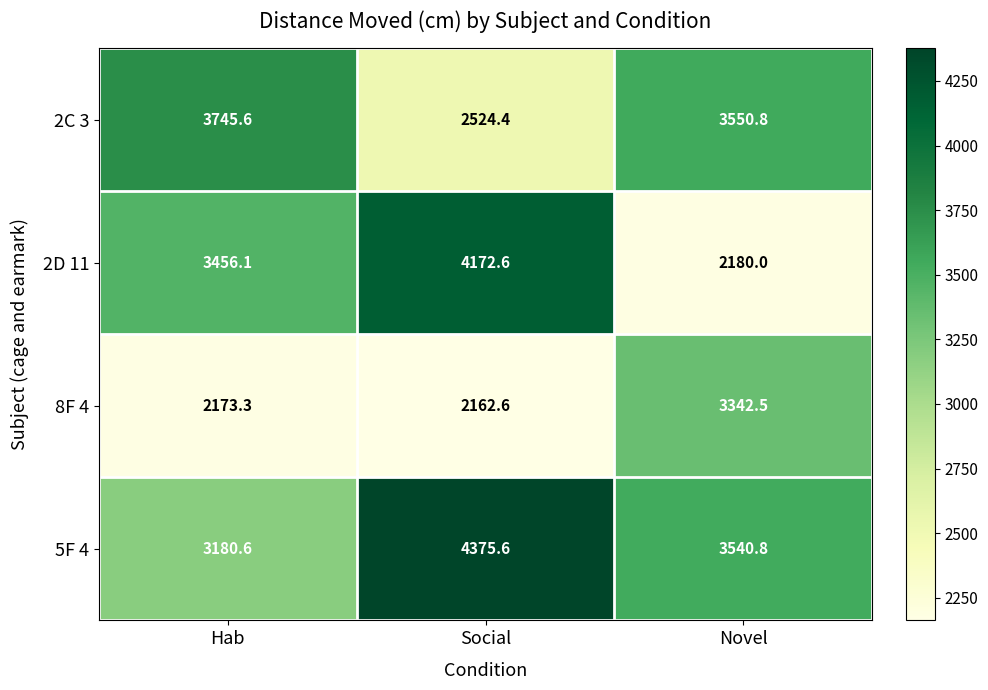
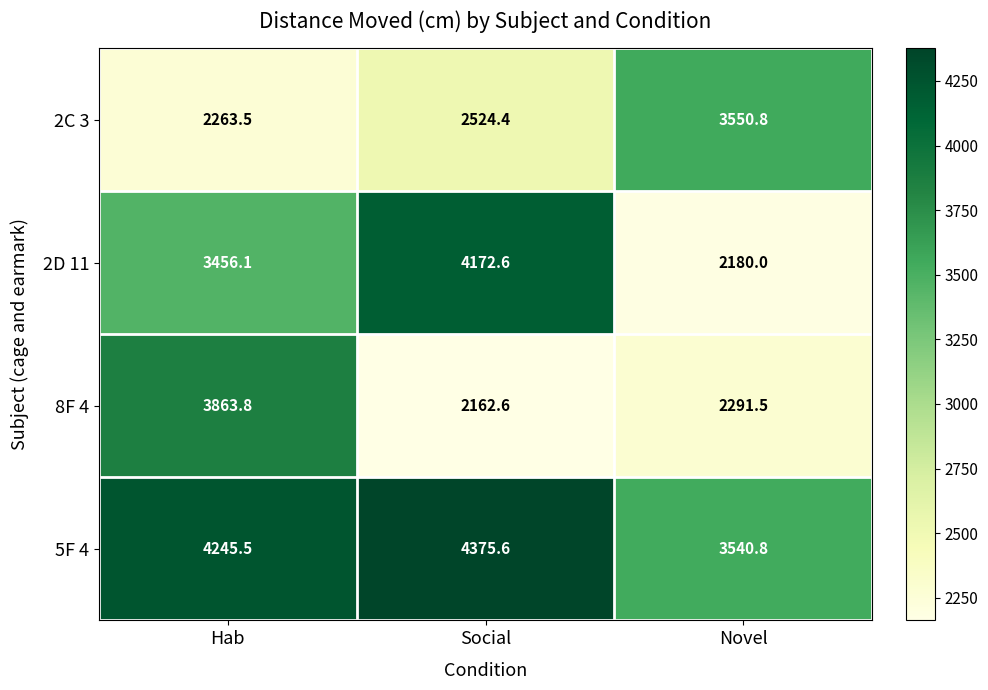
  {
    "2C 3": {
-     "Hab": 3745.6,
+     "Hab": 2263.5,
      "Social": 2524.4,
      "Novel": 3550.8
    },
    "2D 11": {
      "Hab": 3456.1,
      "Social": 4172.6,
      "Novel": 2180.0
    },
    "8F 4": {
-     "Hab": 2173.3,
+     "Hab": 3863.8,
      "Social": 2162.6,
-     "Novel": 3342.5
+     "Novel": 2291.5
    },
    "5F 4": {
-     "Hab": 3180.6,
+     "Hab": 4245.5,
      "Social": 4375.6,
      "Novel": 3540.8
    }
  }
